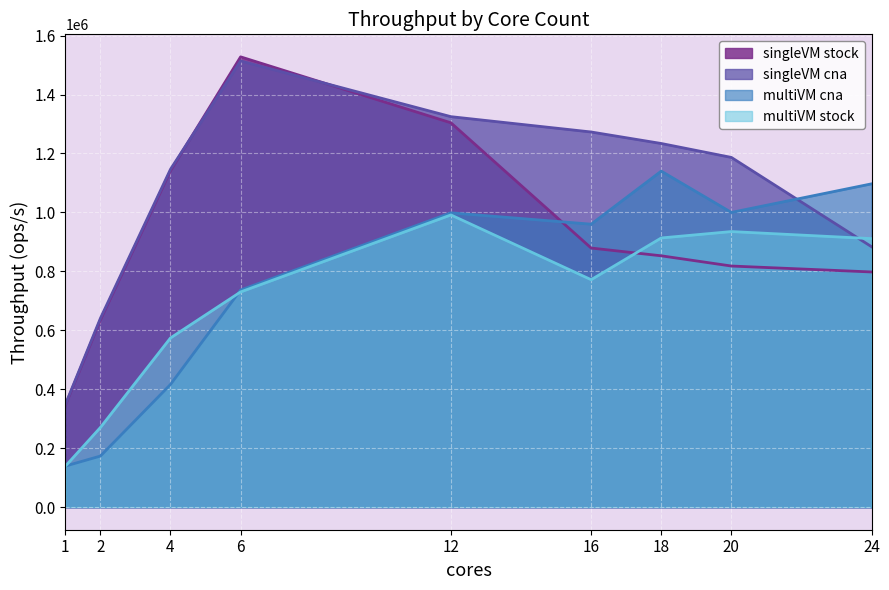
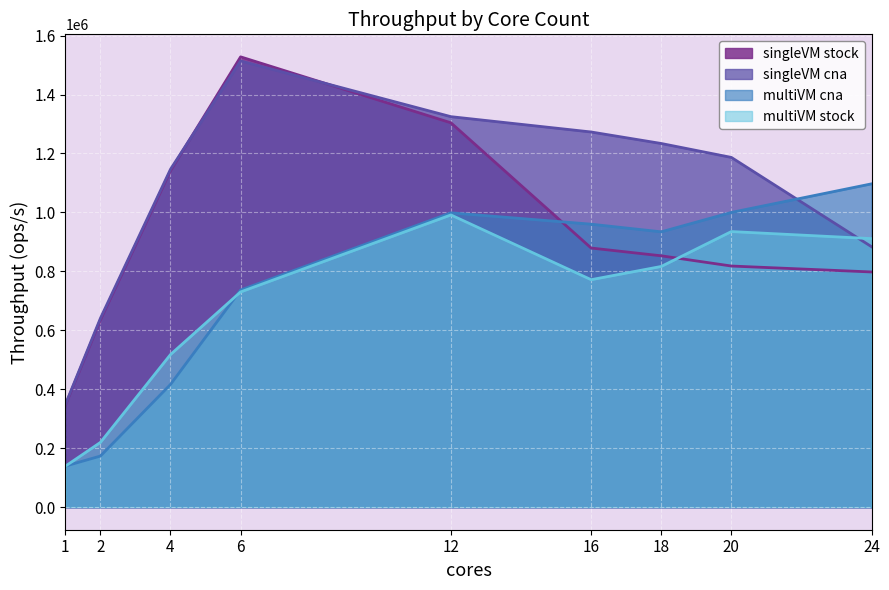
  {
    "multiVM cna": {
      "2": 170000,
      "4": 420000,
      "16": 960000,
-     "18": 1140000,
+     "18": 930000,
      "20": 1000000,
      "24": 1100000
    },
    "multiVM stock": {
-     "2": 270000,
-     "4": 570000,
+     "2": 220000,
+     "4": 520000,
      "16": 770000,
-     "18": 910000,
+     "18": 820000,
      "20": 940000,
      "24": 910000
    }
  }
